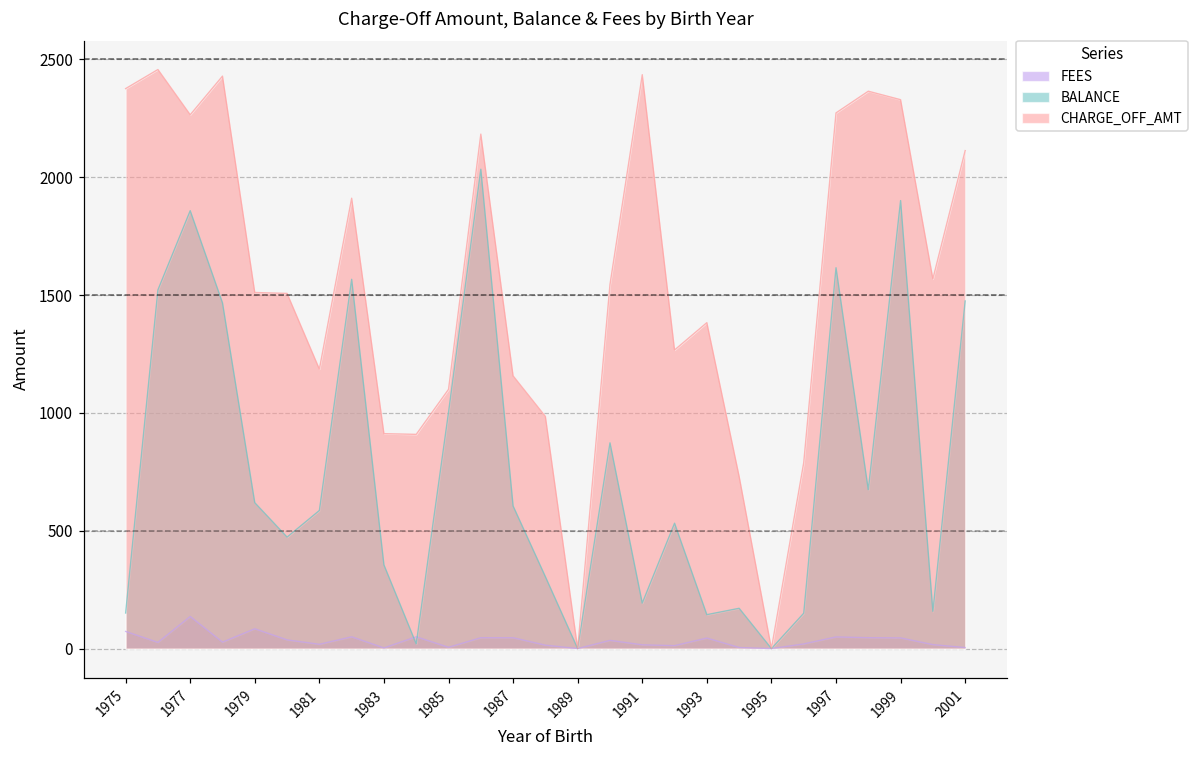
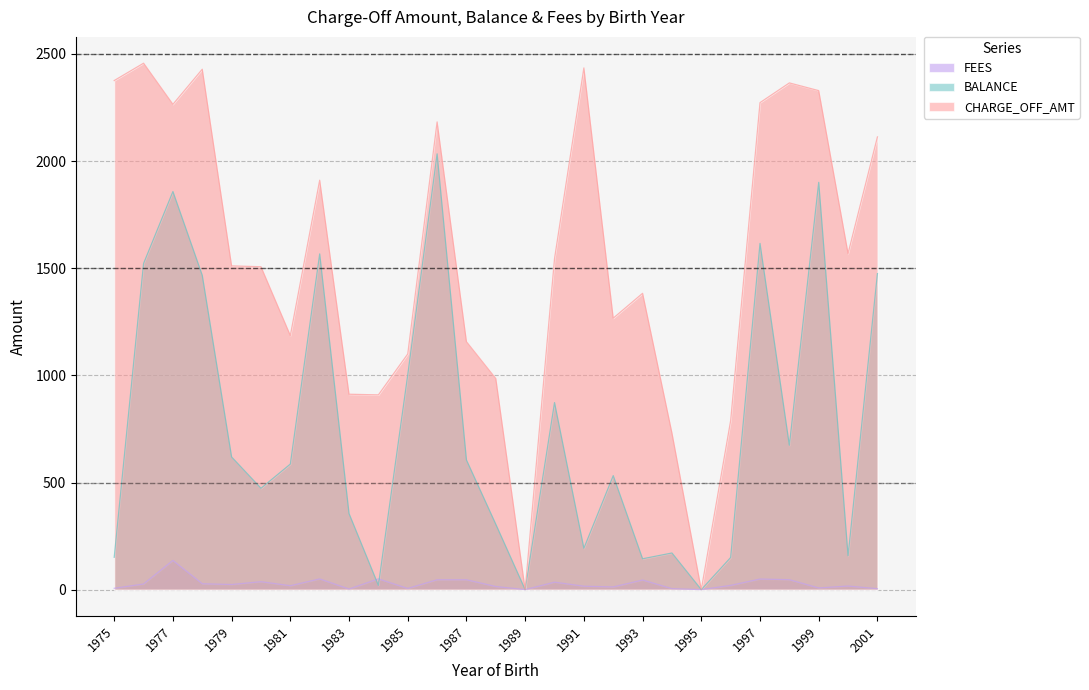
  {
    "FEES": {
-     "1975": 70,
+     "1975": 10,
      "1977": 140,
-     "1979": 80,
+     "1979": 20,
      "1981": 20,
      "1983": 0,
      "1985": 10,
      "1987": 50,
      "1991": 20,
      "1993": 40,
      "1997": 50,
-     "1999": 50,
+     "1999": 10,
      "2001": 0
    },
    "BALANCE": {
      "1975": 150,
      "1977": 1860,
      "1979": 620,
      "1981": 590,
      "1983": 360,
      "1985": 1000,
      "1987": 610,
      "1991": 190,
      "1993": 140,
      "1997": 1620,
      "1999": 1900,
      "2001": 1480
    },
    "CHARGE_OFF_AMT": {
      "1975": 2380,
      "1977": 2270,
      "1979": 1510,
      "1981": 1190,
      "1983": 910,
      "1985": 1100,
      "1987": 1160,
      "1991": 2440,
      "1993": 1380,
      "1997": 2270,
      "1999": 2330,
      "2001": 2110
    }
  }
